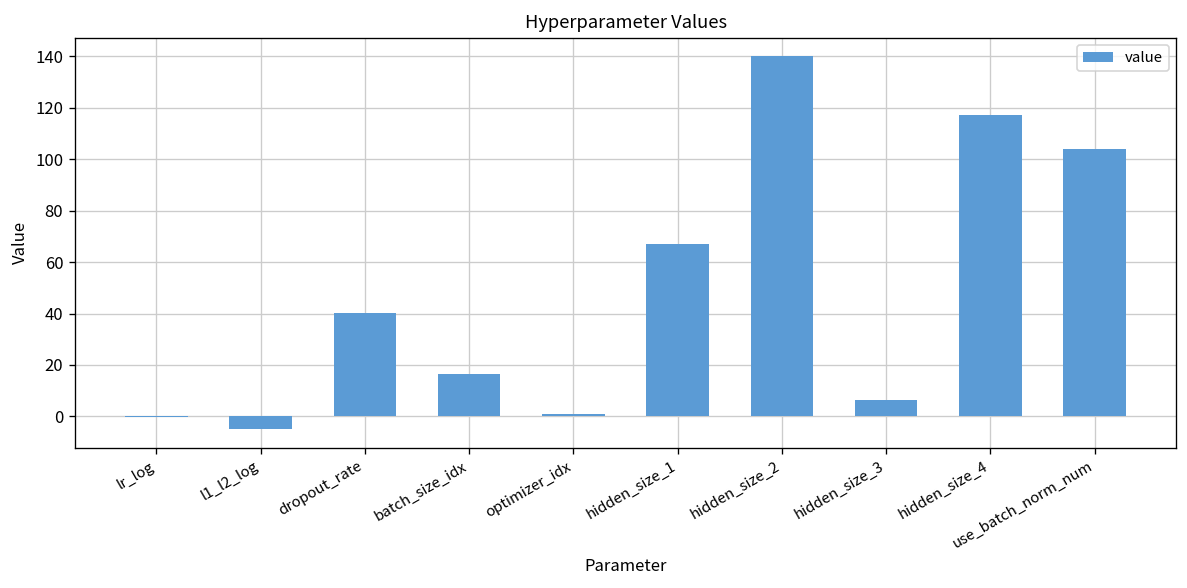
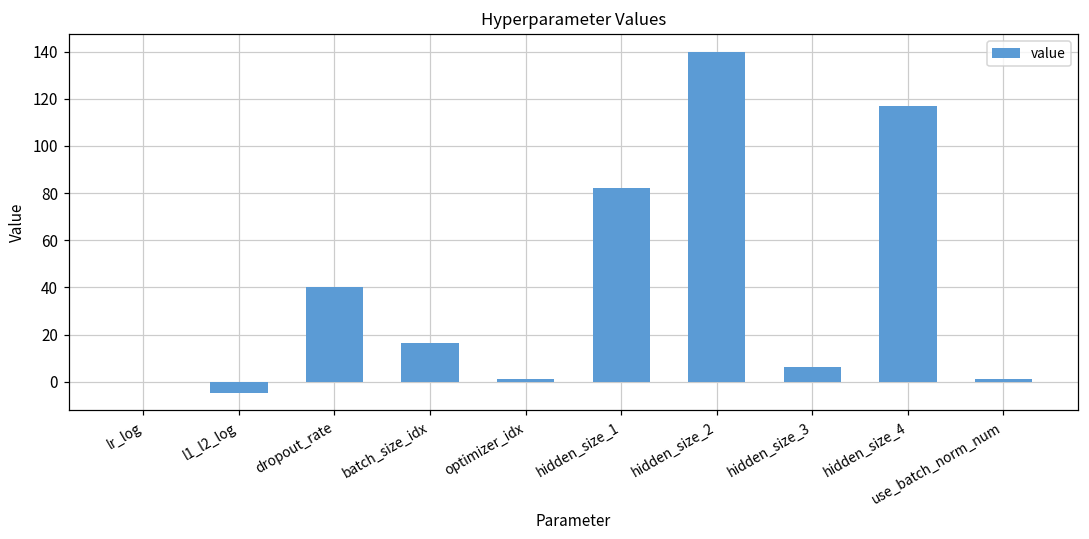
  {
    "l1_l2_log": -5,
    "dropout_rate": 40,
    "batch_size_idx": 16,
-   "hidden_size_1": 67,
+   "hidden_size_1": 82,
    "hidden_size_2": 140,
    "hidden_size_3": 6,
    "hidden_size_4": 117,
-   "use_batch_norm_num": 104
+   "use_batch_norm_num": 1
  }
